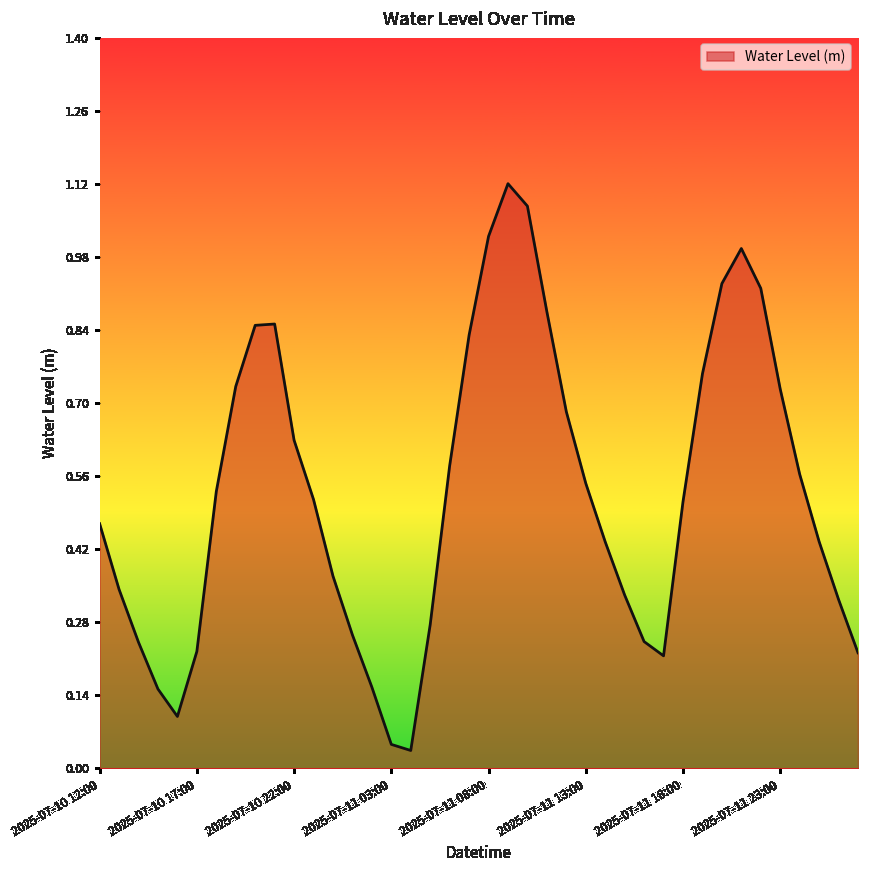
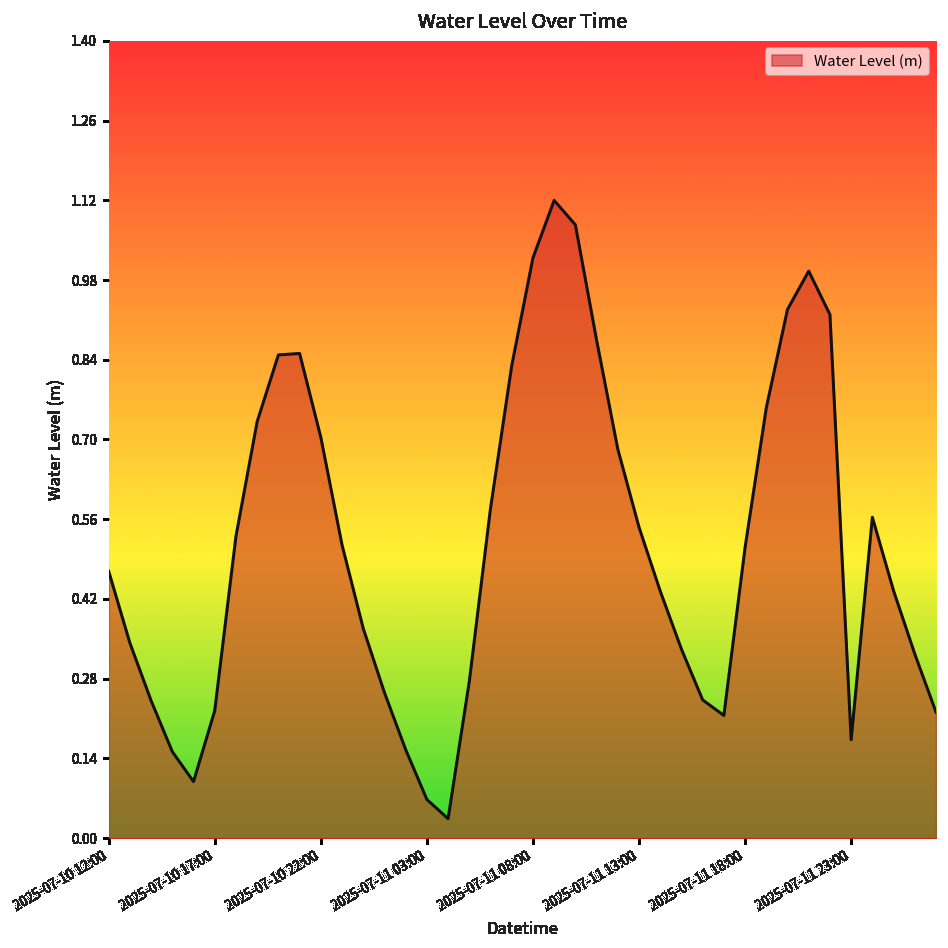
  {
    "2025-07-10 12:00": 0.47,
    "2025-07-10 17:00": 0.22,
-   "2025-07-10 22:00": 0.63,
-   "2025-07-11 03:00": 0.05,
+   "2025-07-10 22:00": 0.71,
+   "2025-07-11 03:00": 0.07,
    "2025-07-11 08:00": 1.02,
    "2025-07-11 13:00": 0.55,
    "2025-07-11 18:00": 0.51,
-   "2025-07-11 23:00": 0.73
+   "2025-07-11 23:00": 0.17
  }
